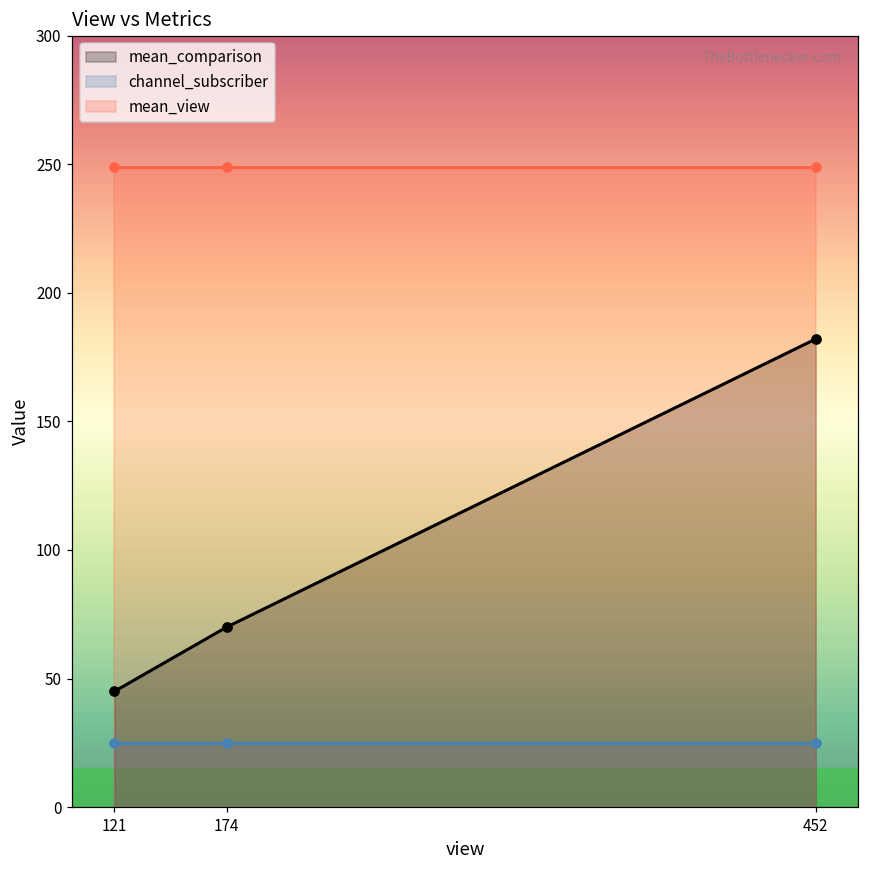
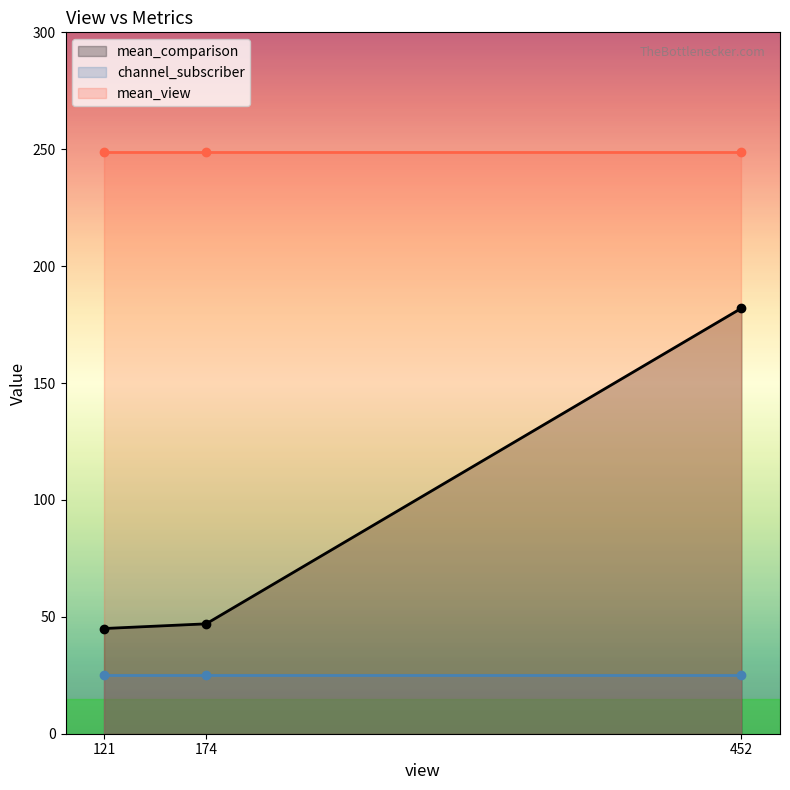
  {
    "mean_comparison": {
      "121": 45,
-     "174": 70,
+     "174": 47,
      "452": 182
    },
    "channel_subscriber": {
      "121": 25,
      "174": 25,
      "452": 25
    },
    "mean_view": {
      "121": 249,
      "174": 249,
      "452": 249
    }
  }
